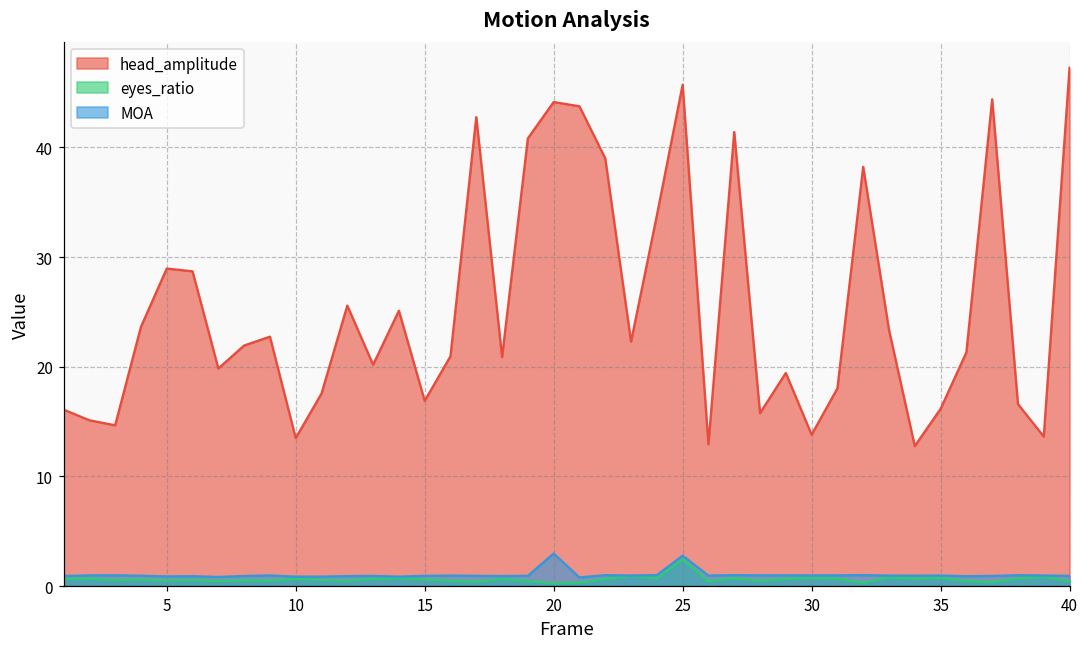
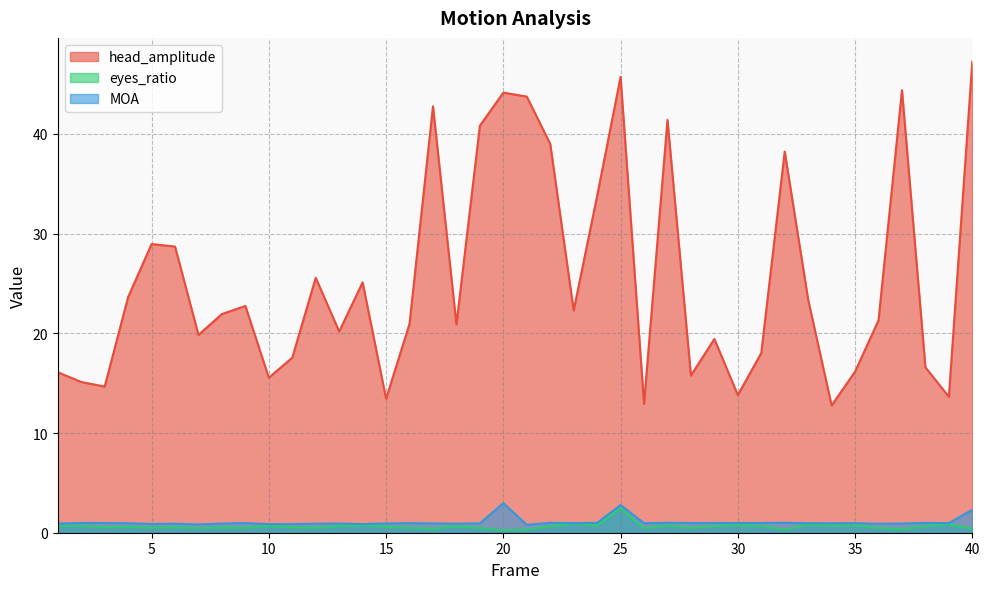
  {
    "head_amplitude": {
      "5": 29,
-     "10": 13,
-     "15": 17,
+     "10": 16,
+     "15": 13,
      "20": 44,
      "25": 46,
      "30": 14,
      "35": 16,
      "40": 47
    },
    "eyes_ratio": {
      "5": 1,
      "15": 1,
      "20": 0,
      "25": 2,
      "40": 0
    },
    "MOA": {
      "5": 1,
      "15": 1,
      "20": 3,
      "25": 3,
-     "40": 1
+     "40": 2
    }
  }
